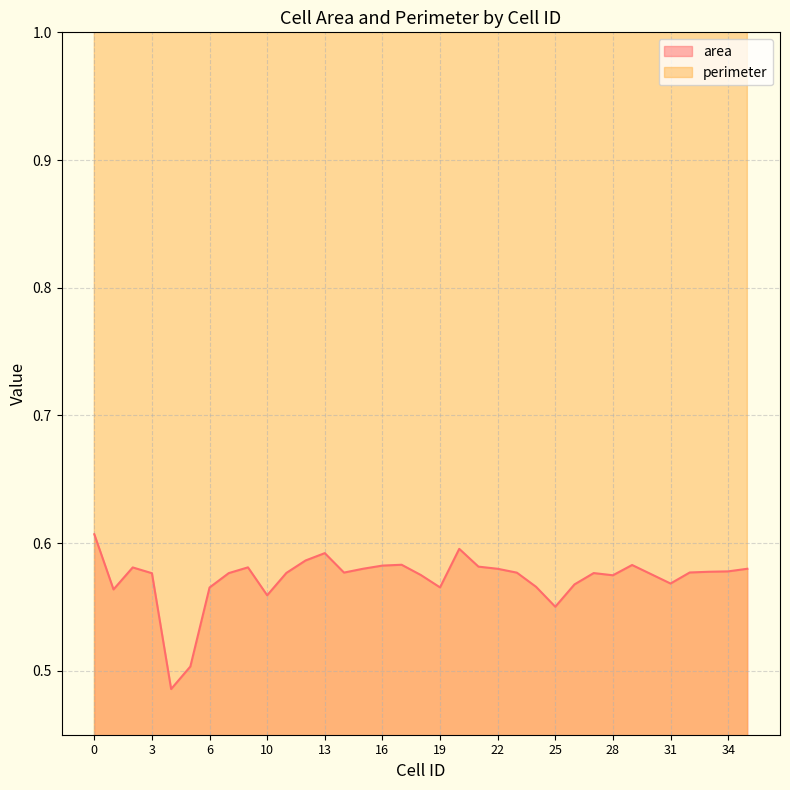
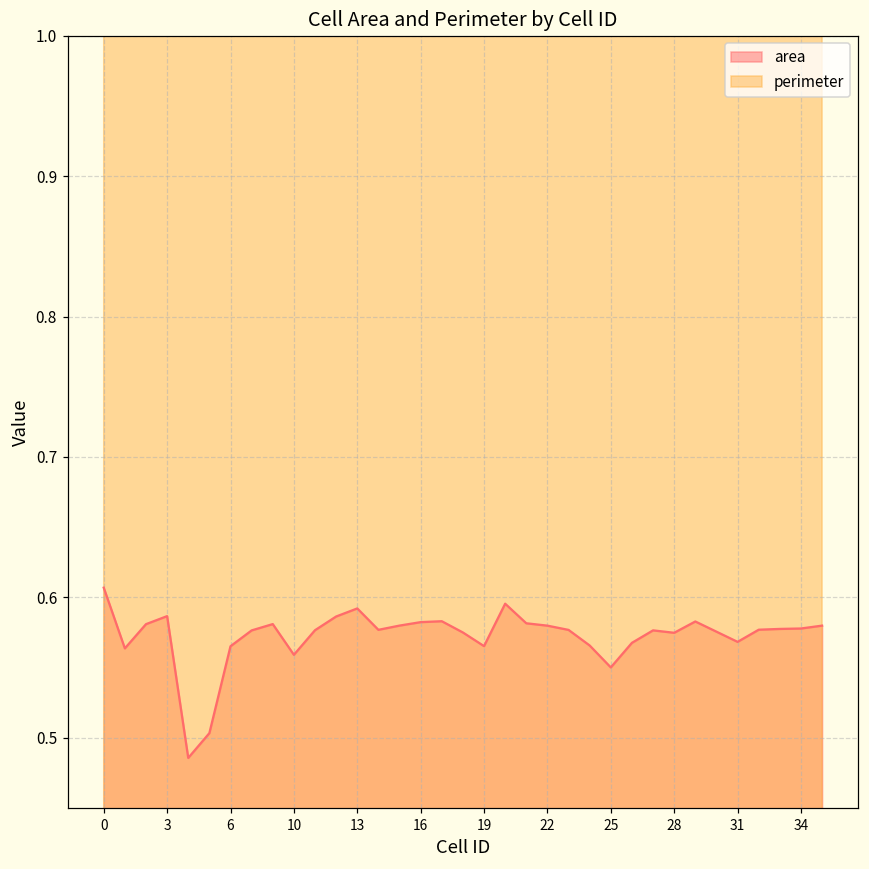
  {
    "area": {
      "0": 0.607,
-     "3": 0.576,
+     "3": 0.587,
      "6": 0.565
    }
  }
